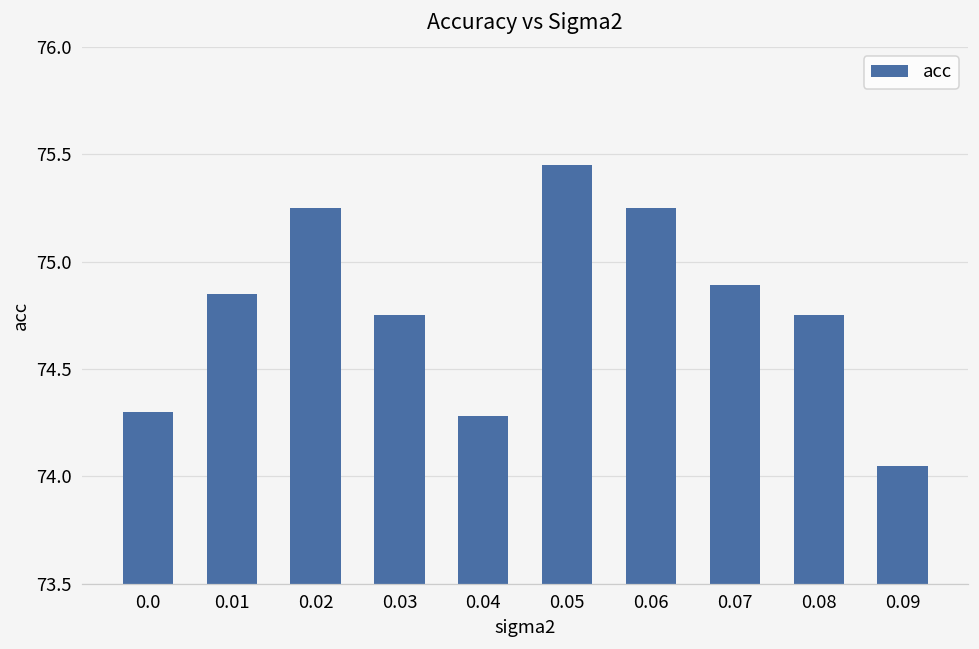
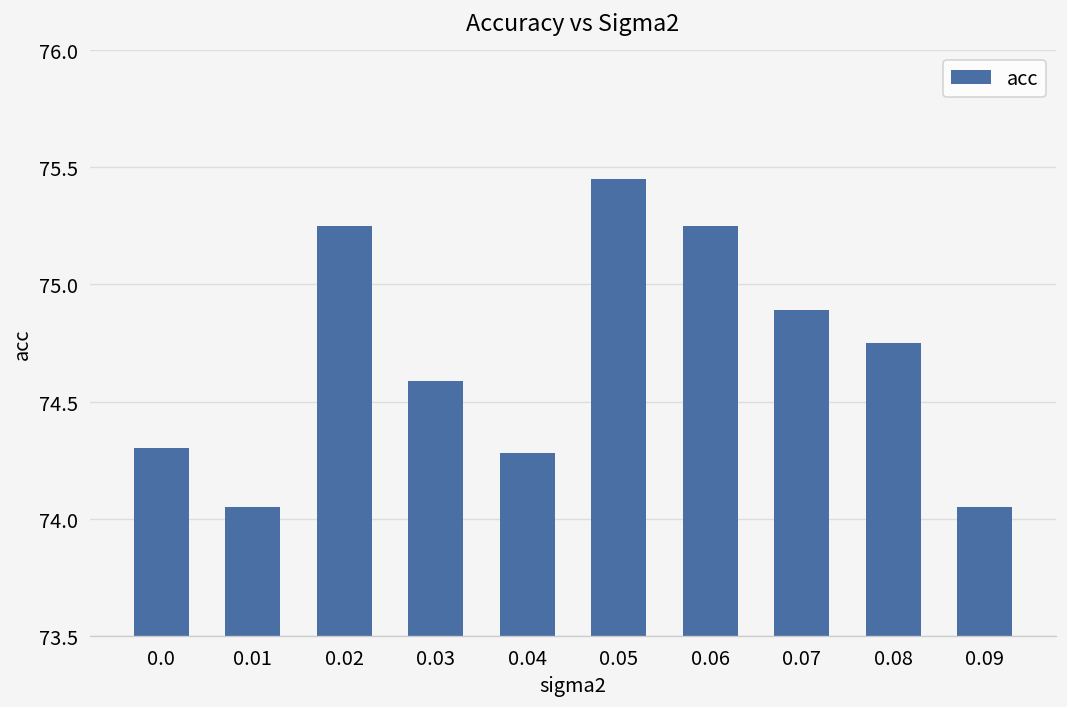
  {
    "0.0": 74.30,
-   "0.01": 74.85,
+   "0.01": 74.05,
    "0.02": 75.25,
-   "0.03": 74.75,
+   "0.03": 74.59,
    "0.04": 74.28,
    "0.05": 75.45,
    "0.06": 75.25,
    "0.07": 74.89,
    "0.08": 74.75,
    "0.09": 74.05
  }
